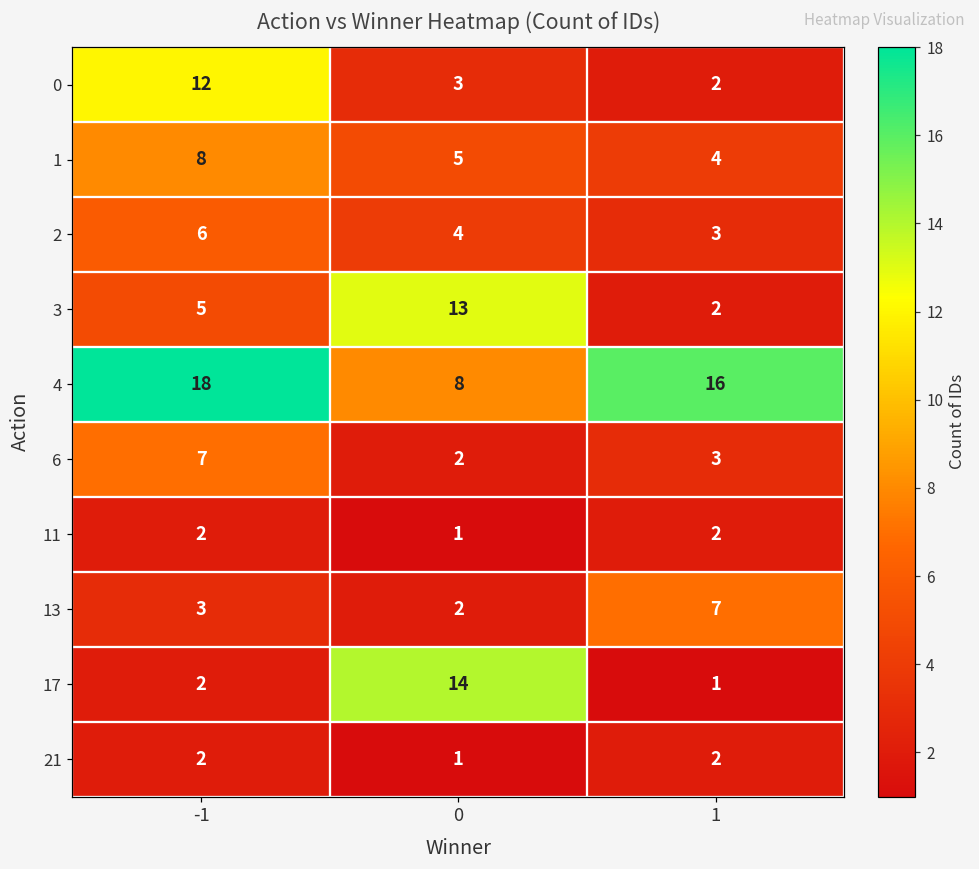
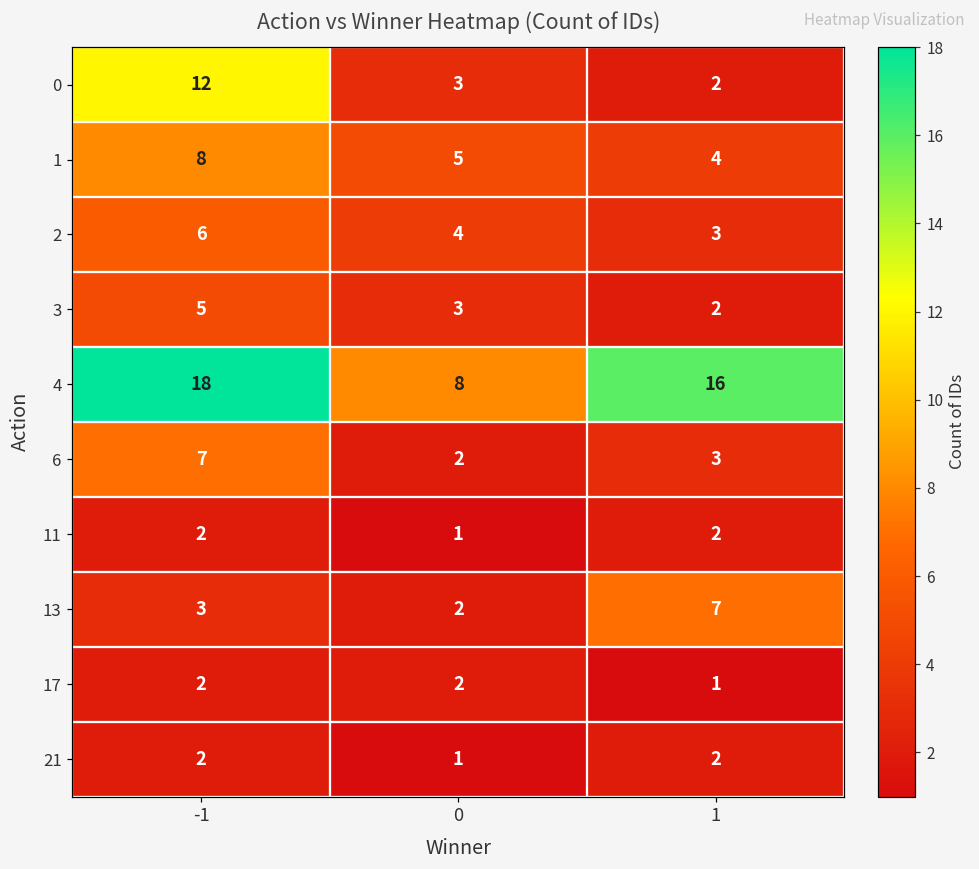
  {
    "0": {
      "-1": 12,
      "0": 3,
      "1": 2
    },
    "1": {
      "-1": 8,
      "0": 5,
      "1": 4
    },
    "2": {
      "-1": 6,
      "0": 4,
      "1": 3
    },
    "3": {
      "-1": 5,
-     "0": 13,
+     "0": 3,
      "1": 2
    },
    "4": {
      "-1": 18,
      "0": 8,
      "1": 16
    },
    "6": {
      "-1": 7,
      "0": 2,
      "1": 3
    },
    "11": {
      "-1": 2,
      "0": 1,
      "1": 2
    },
    "13": {
      "-1": 3,
      "0": 2,
      "1": 7
    },
    "17": {
      "-1": 2,
-     "0": 14,
+     "0": 2,
      "1": 1
    },
    "21": {
      "-1": 2,
      "0": 1,
      "1": 2
    }
  }
